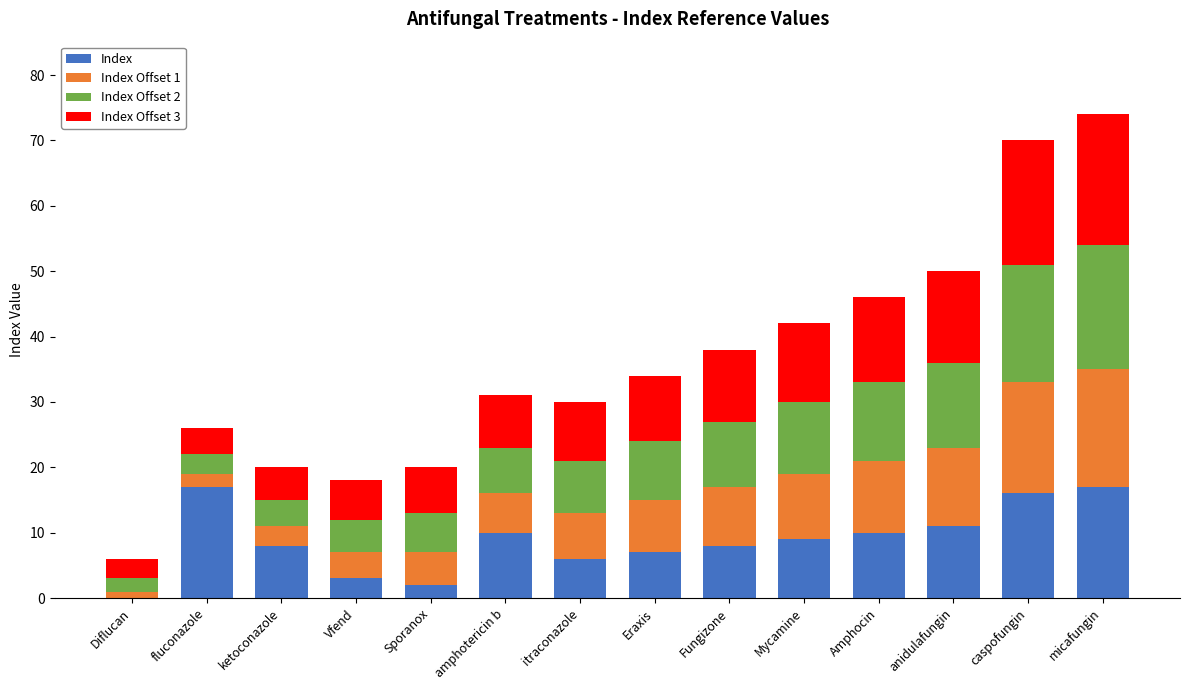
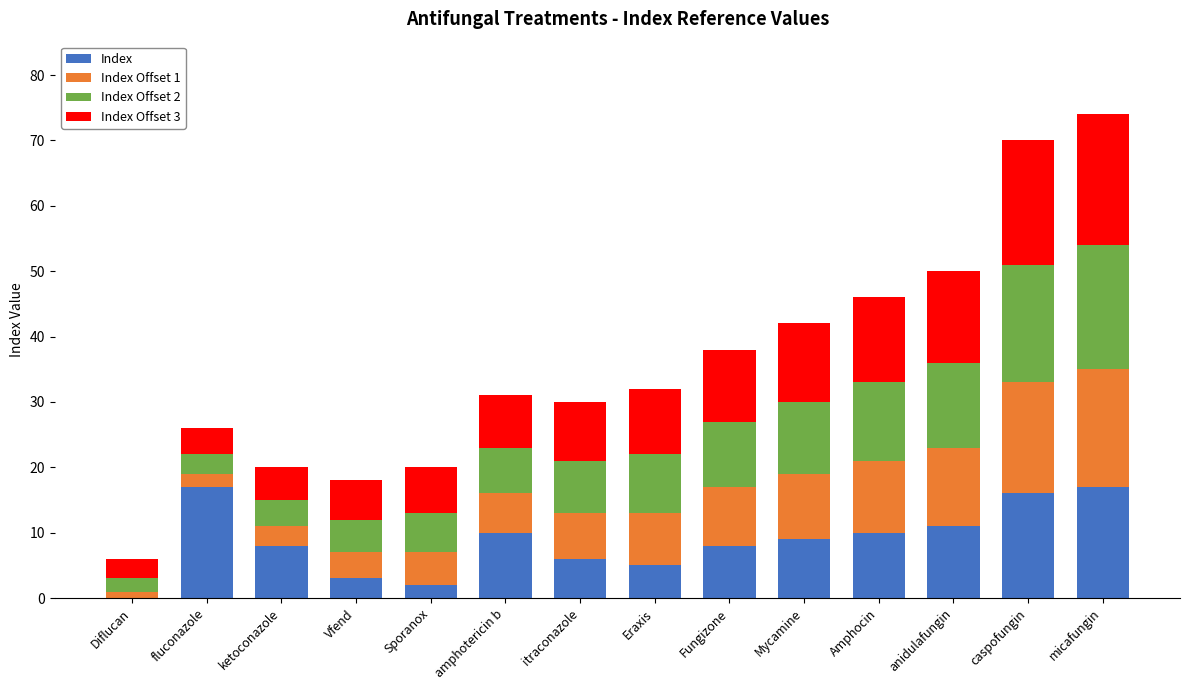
  {
    "Index": {
      "Diflucan": 0,
      "fluconazole": 17,
      "ketoconazole": 8,
      "Vfend": 3,
      "Sporanox": 2,
      "amphotericin b": 10,
      "itraconazole": 6,
-     "Eraxis": 7,
+     "Eraxis": 5,
      "Fungizone": 8,
      "Mycamine": 9,
      "Amphocin": 10,
      "anidulafungin": 11,
      "caspofungin": 16,
      "micafungin": 17
    },
    "Index Offset 1": {
      "Diflucan": 1,
      "fluconazole": 2,
      "ketoconazole": 3,
      "Vfend": 4,
      "Sporanox": 5,
      "amphotericin b": 6,
      "itraconazole": 7,
      "Eraxis": 8,
      "Fungizone": 9,
      "Mycamine": 10,
      "Amphocin": 11,
      "anidulafungin": 12,
      "caspofungin": 17,
      "micafungin": 18
    },
    "Index Offset 2": {
      "Diflucan": 2,
      "fluconazole": 3,
      "ketoconazole": 4,
      "Vfend": 5,
      "Sporanox": 6,
      "amphotericin b": 7,
      "itraconazole": 8,
      "Eraxis": 9,
      "Fungizone": 10,
      "Mycamine": 11,
      "Amphocin": 12,
      "anidulafungin": 13,
      "caspofungin": 18,
      "micafungin": 19
    },
    "Index Offset 3": {
      "Diflucan": 3,
      "fluconazole": 4,
      "ketoconazole": 5,
      "Vfend": 6,
      "Sporanox": 7,
      "amphotericin b": 8,
      "itraconazole": 9,
      "Eraxis": 10,
      "Fungizone": 11,
      "Mycamine": 12,
      "Amphocin": 13,
      "anidulafungin": 14,
      "caspofungin": 19,
      "micafungin": 20
    }
  }
